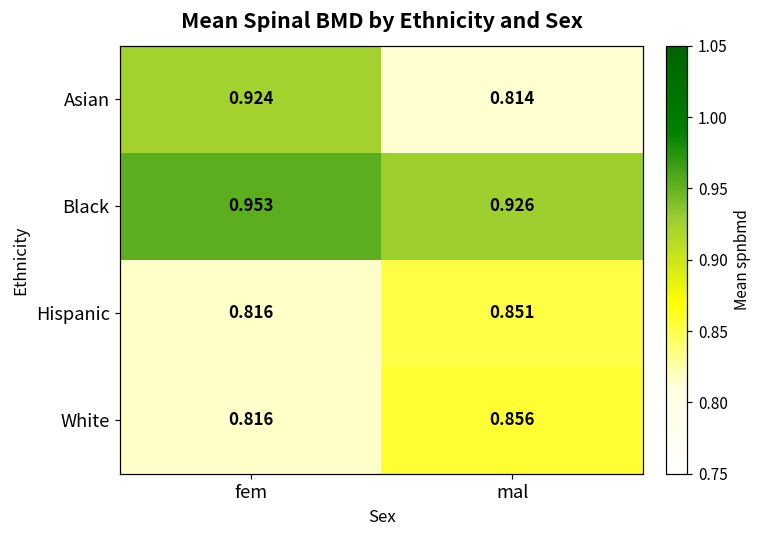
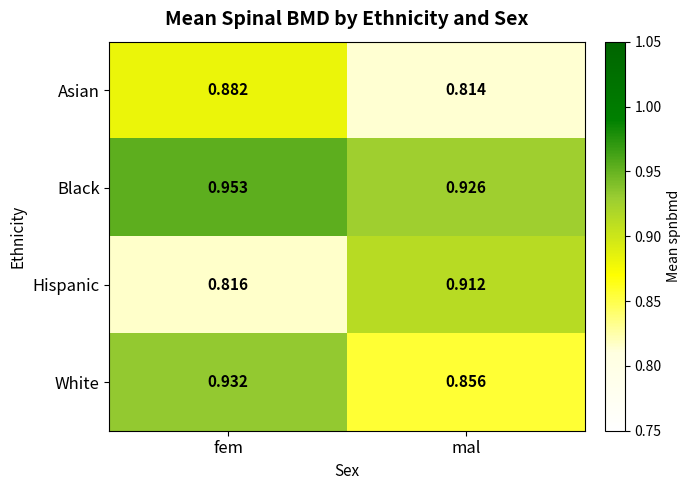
  {
    "Asian": {
-     "fem": 0.924,
+     "fem": 0.882,
      "mal": 0.814
    },
    "Black": {
      "fem": 0.953,
      "mal": 0.926
    },
    "Hispanic": {
      "fem": 0.816,
-     "mal": 0.851
+     "mal": 0.912
    },
    "White": {
-     "fem": 0.816,
+     "fem": 0.932,
      "mal": 0.856
    }
  }
